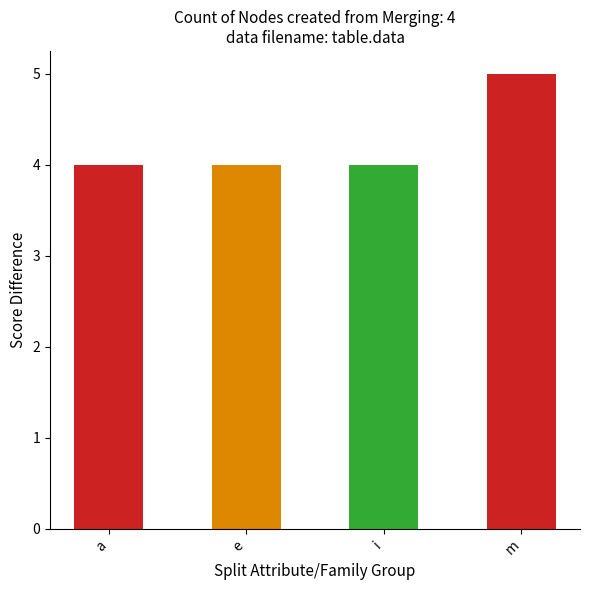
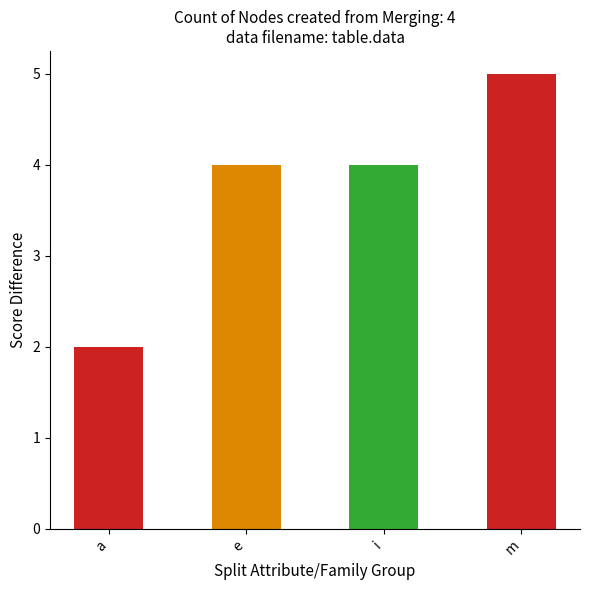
  {
-   "a": 4,
+   "a": 2,
    "e": 4,
    "i": 4,
    "m": 5
  }
